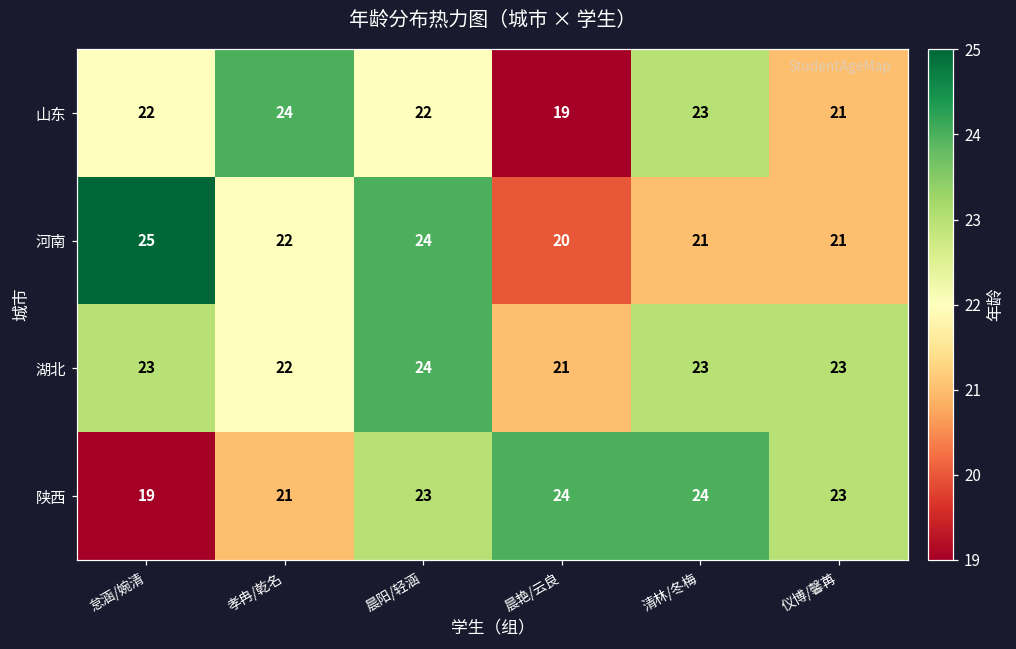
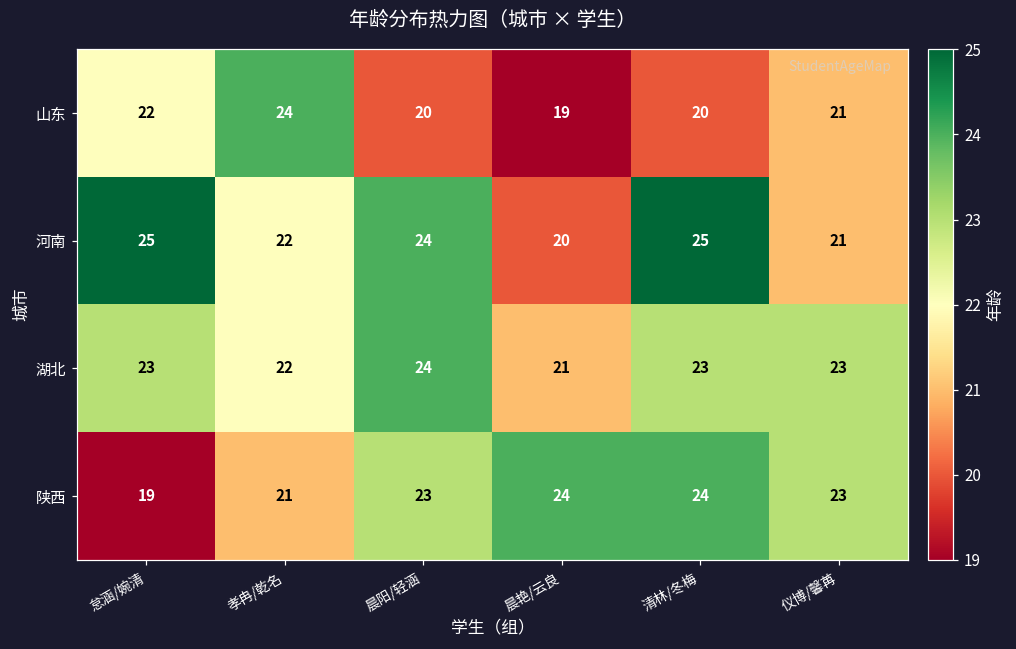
  {
    "山东": {
      "怠涵/婉清": 22,
      "孝冉/乾名": 24,
-     "晨阳/轻涵": 22,
+     "晨阳/轻涵": 20,
      "晨艳/云良": 19,
-     "清林/冬梅": 23
+     "清林/冬梅": 20
    },
    "河南": {
      "怠涵/婉清": 25,
      "孝冉/乾名": 22,
      "晨阳/轻涵": 24,
      "晨艳/云良": 20,
-     "清林/冬梅": 21,
+     "清林/冬梅": 25,
      "仪博/馨苒": 21
    },
    "湖北": {
      "怠涵/婉清": 23,
      "孝冉/乾名": 22,
      "晨阳/轻涵": 24,
      "晨艳/云良": 21,
      "清林/冬梅": 23,
      "仪博/馨苒": 23
    },
    "陕西": {
      "怠涵/婉清": 19,
      "孝冉/乾名": 21,
      "晨阳/轻涵": 23,
      "晨艳/云良": 24,
      "清林/冬梅": 24,
      "仪博/馨苒": 23
    }
  }
